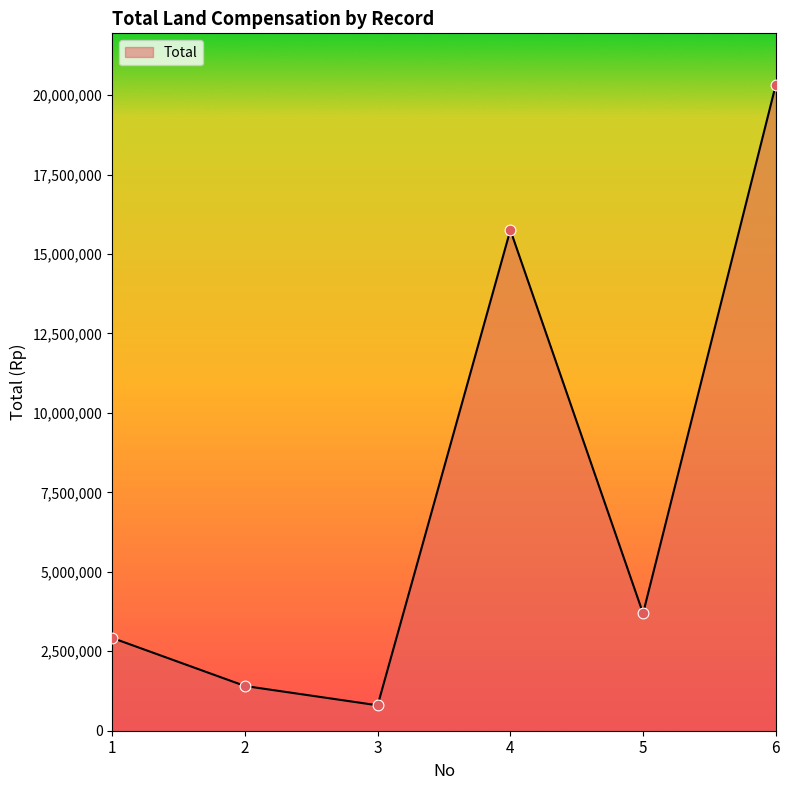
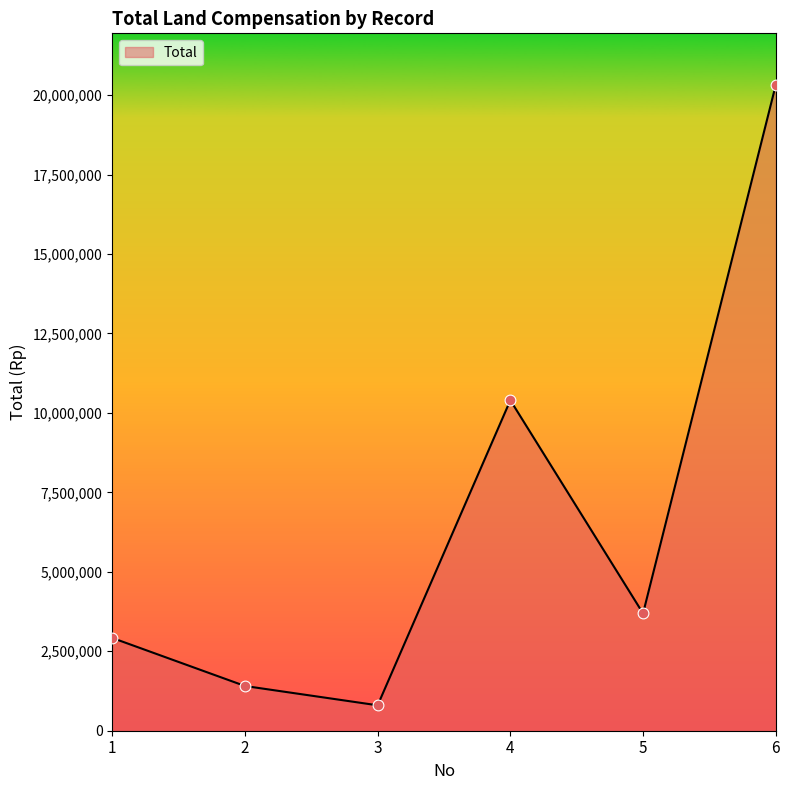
  {
    "1": "2,900,000",
    "2": "1,400,000",
    "3": "800,000",
-   "4": "15,800,000",
+   "4": "10,400,000",
    "5": "3,700,000",
    "6": "20,300,000"
  }
